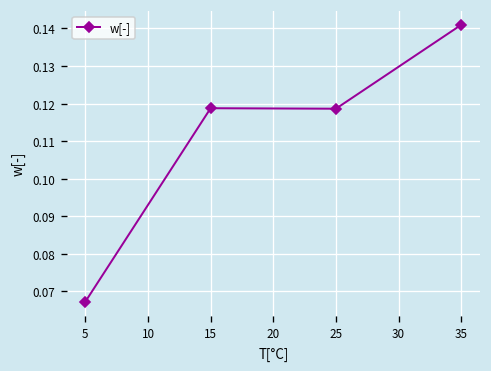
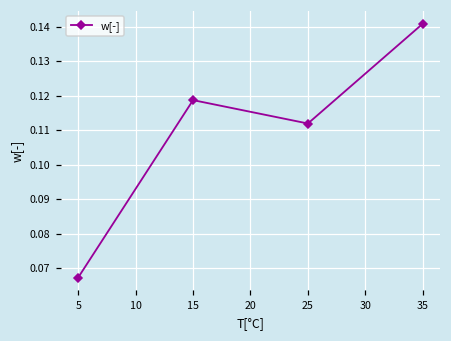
  {
    "5": 0.067,
    "15": 0.119,
-   "25": 0.119,
+   "25": 0.112,
    "35": 0.141
  }
